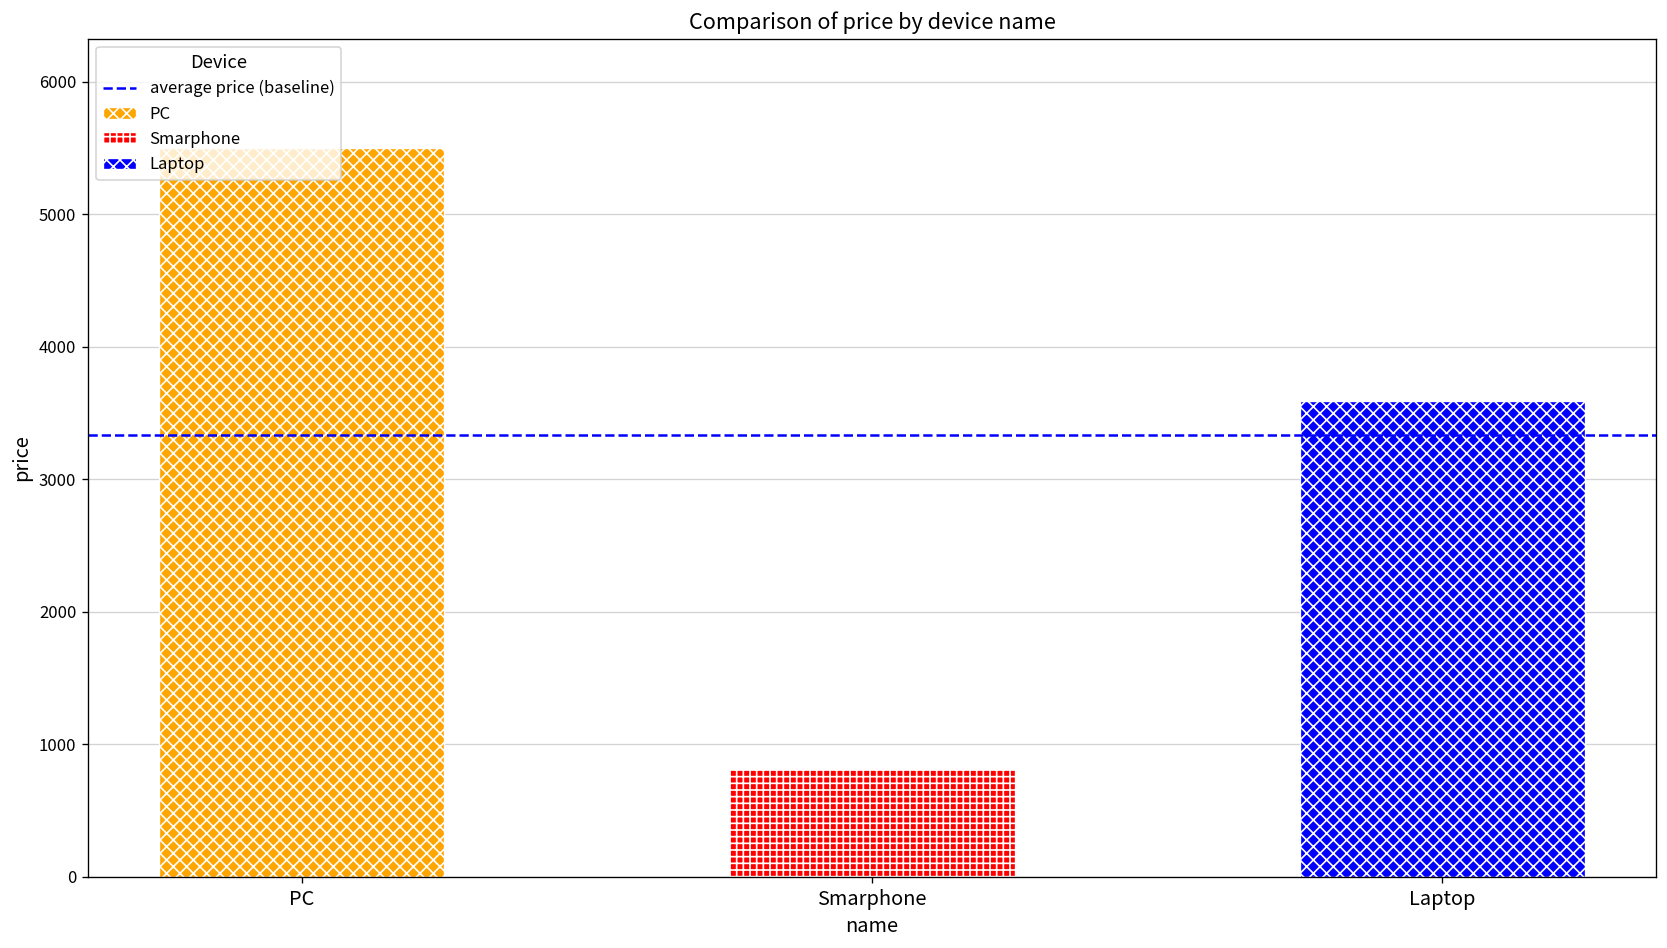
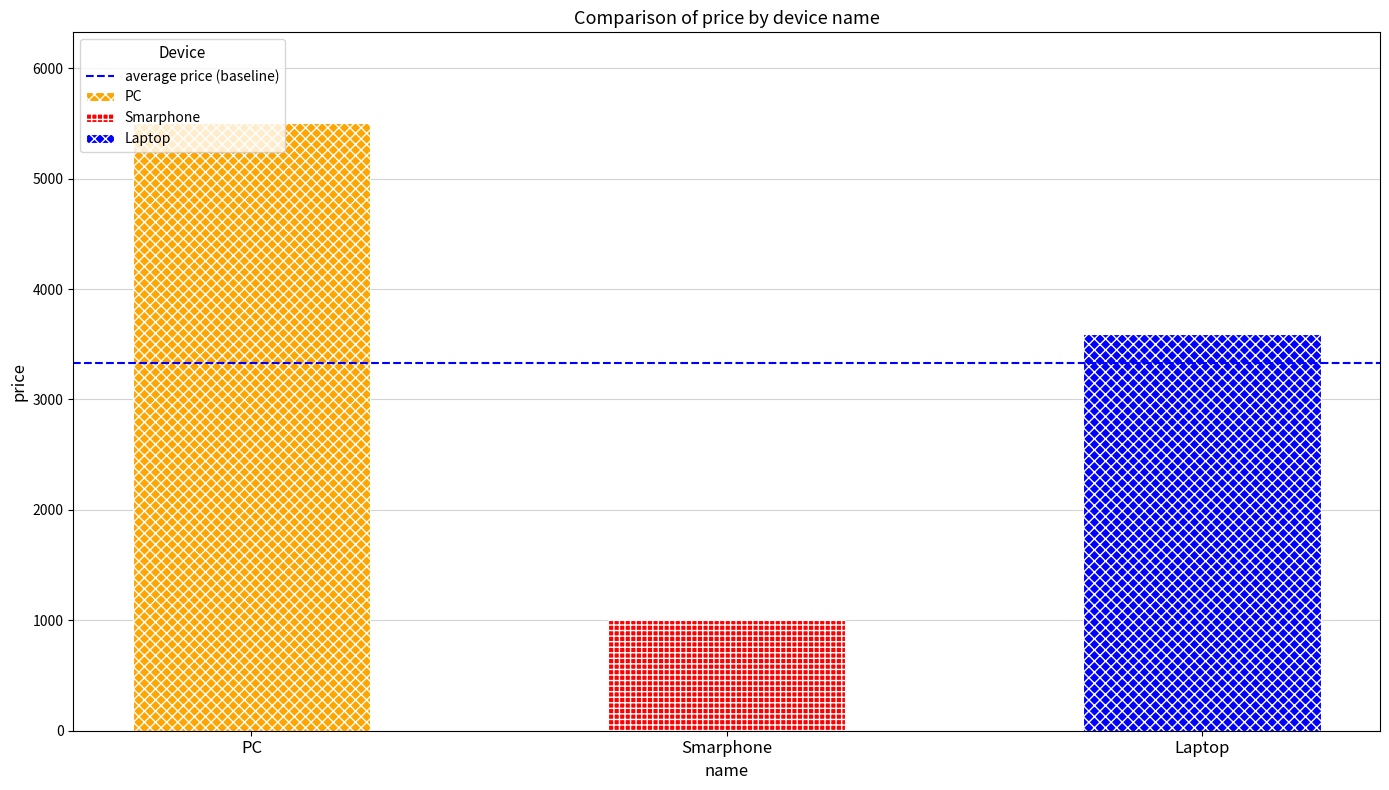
  {
-   "Smarphone": 820,
+   "Smarphone": 1000,
    "Laptop": 3590
  }
